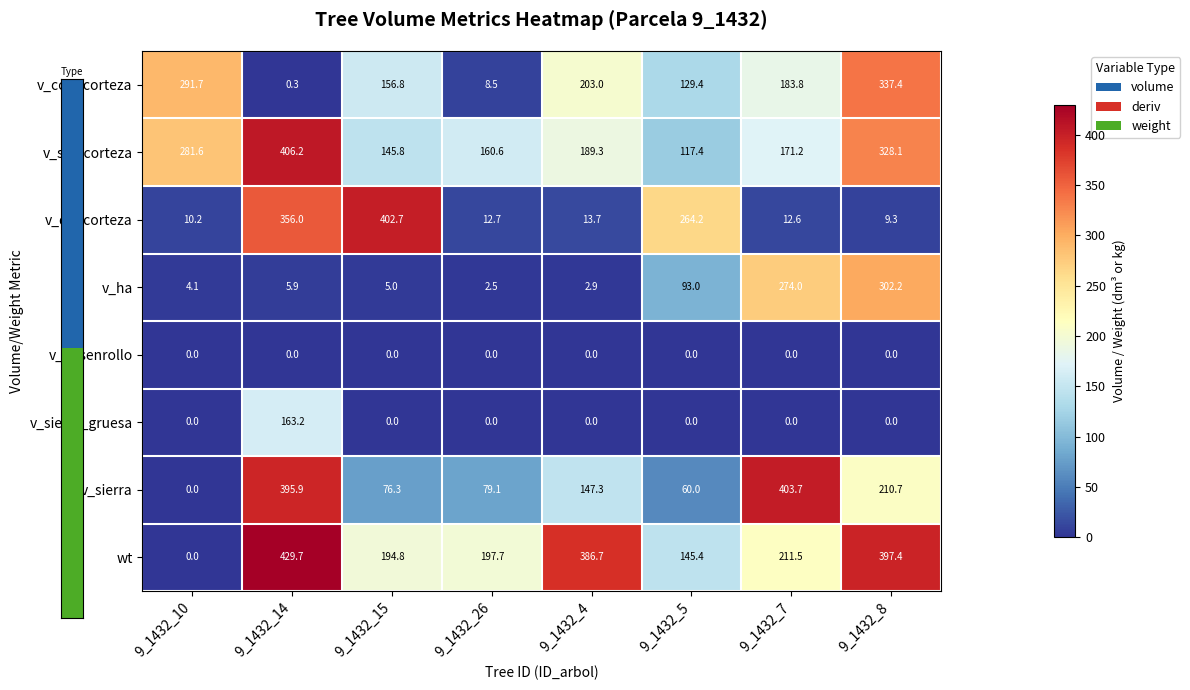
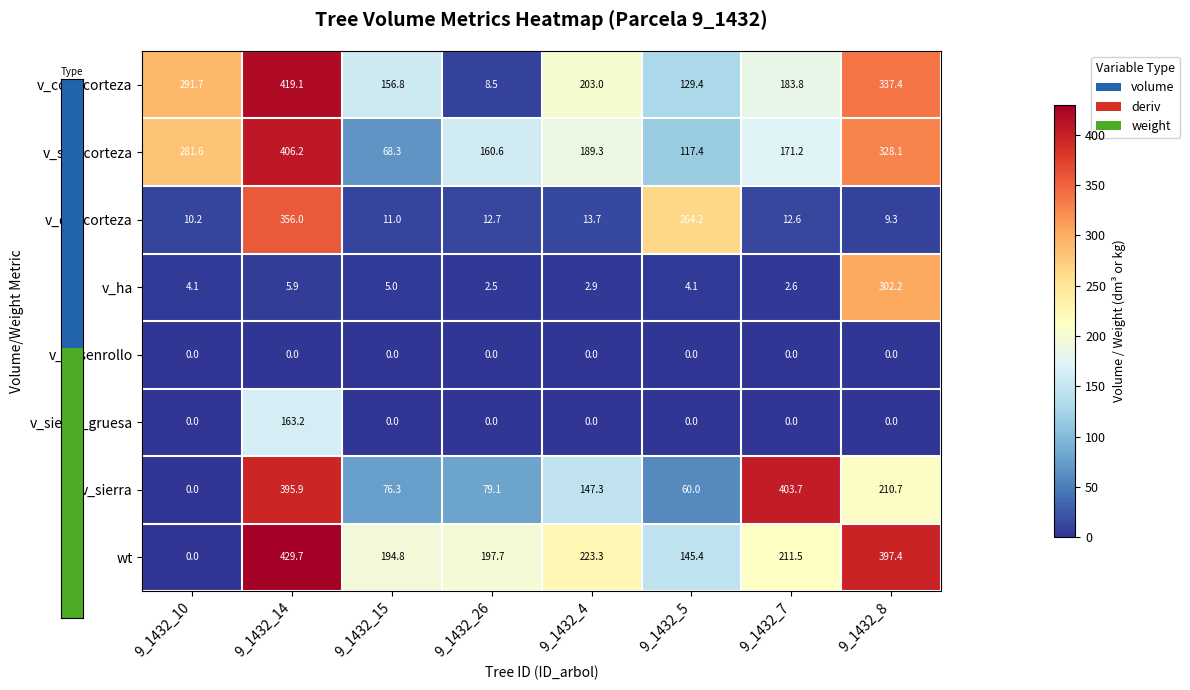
  {
    "Tree Volume Metrics Heatmap (Parcela 9_1432)": {
      "v_con_corteza": {
        "9_1432_10": 291.7,
-       "9_1432_14": 0.3,
+       "9_1432_14": 419.1,
        "9_1432_15": 156.8,
        "9_1432_26": 8.5,
        "9_1432_4": 203.0,
        "9_1432_5": 129.4,
        "9_1432_7": 183.8,
        "9_1432_8": 337.4
      },
      "v_sin_corteza": {
        "9_1432_10": 281.6,
        "9_1432_14": 406.2,
-       "9_1432_15": 145.8,
+       "9_1432_15": 68.3,
        "9_1432_26": 160.6,
        "9_1432_4": 189.3,
        "9_1432_5": 117.4,
        "9_1432_7": 171.2,
        "9_1432_8": 328.1
      },
      "v_de_corteza": {
        "9_1432_10": 10.2,
        "9_1432_14": 356.0,
-       "9_1432_15": 402.7,
+       "9_1432_15": 11.0,
        "9_1432_26": 12.7,
        "9_1432_4": 13.7,
        "9_1432_5": 264.2,
        "9_1432_7": 12.6,
        "9_1432_8": 9.3
      },
      "v_ha": {
        "9_1432_10": 4.1,
        "9_1432_14": 5.9,
        "9_1432_15": 5.0,
        "9_1432_26": 2.5,
        "9_1432_4": 2.9,
-       "9_1432_5": 93.0,
-       "9_1432_7": 274.0,
+       "9_1432_5": 4.1,
+       "9_1432_7": 2.6,
        "9_1432_8": 302.2
      },
      "v_sierra_gruesa": {
        "9_1432_10": 0.0,
        "9_1432_14": 163.2,
        "9_1432_15": 0.0,
        "9_1432_26": 0.0,
        "9_1432_4": 0.0,
        "9_1432_5": 0.0,
        "9_1432_7": 0.0,
        "9_1432_8": 0.0
      },
      "v_sierra": {
        "9_1432_10": 0.0,
        "9_1432_14": 395.9,
        "9_1432_15": 76.3,
        "9_1432_26": 79.1,
        "9_1432_4": 147.3,
        "9_1432_5": 60.0,
        "9_1432_7": 403.7,
        "9_1432_8": 210.7
      },
      "wt": {
        "9_1432_10": 0.0,
        "9_1432_14": 429.7,
        "9_1432_15": 194.8,
        "9_1432_26": 197.7,
-       "9_1432_4": 386.7,
+       "9_1432_4": 223.3,
        "9_1432_5": 145.4,
        "9_1432_7": 211.5,
        "9_1432_8": 397.4
      }
    }
  }
